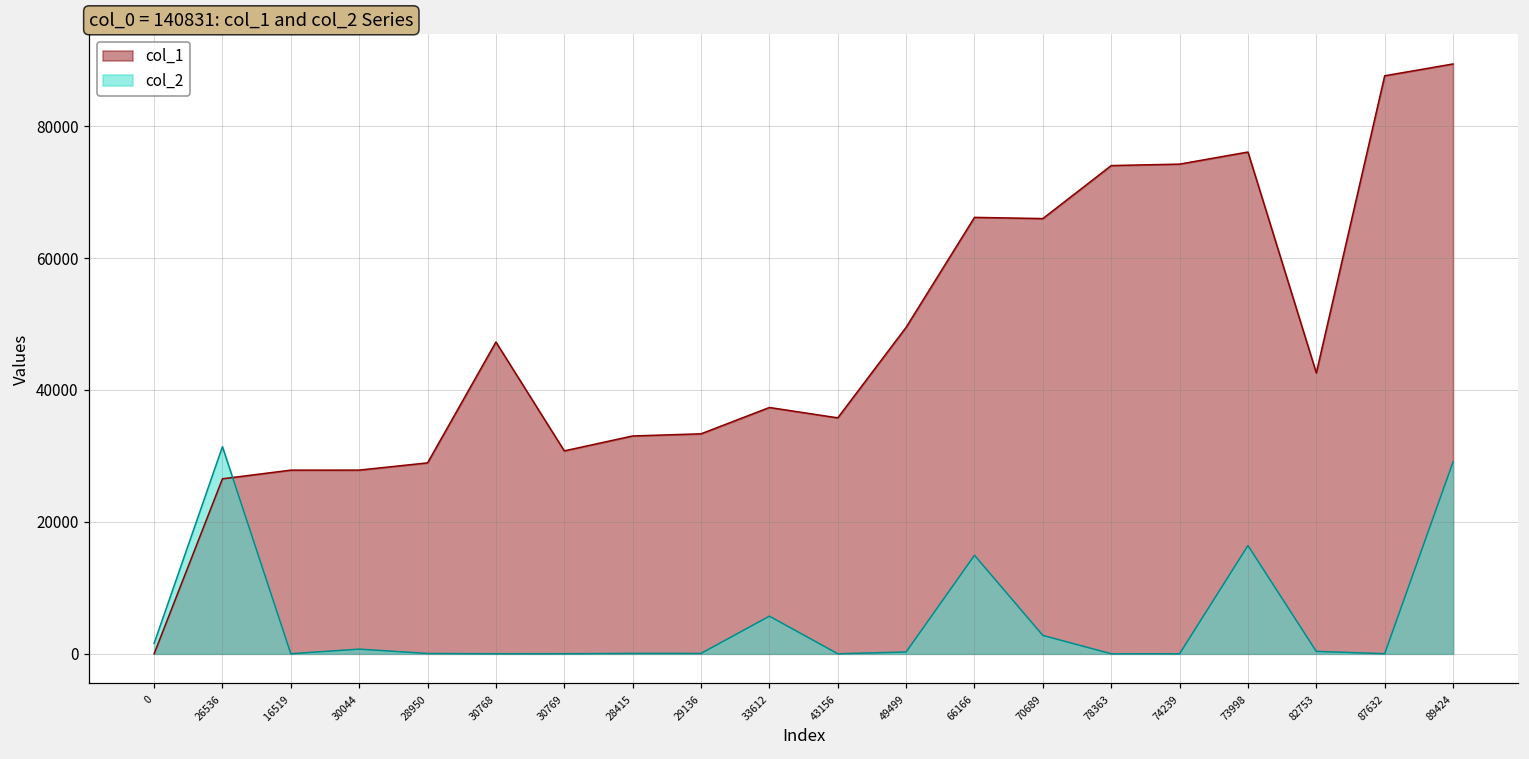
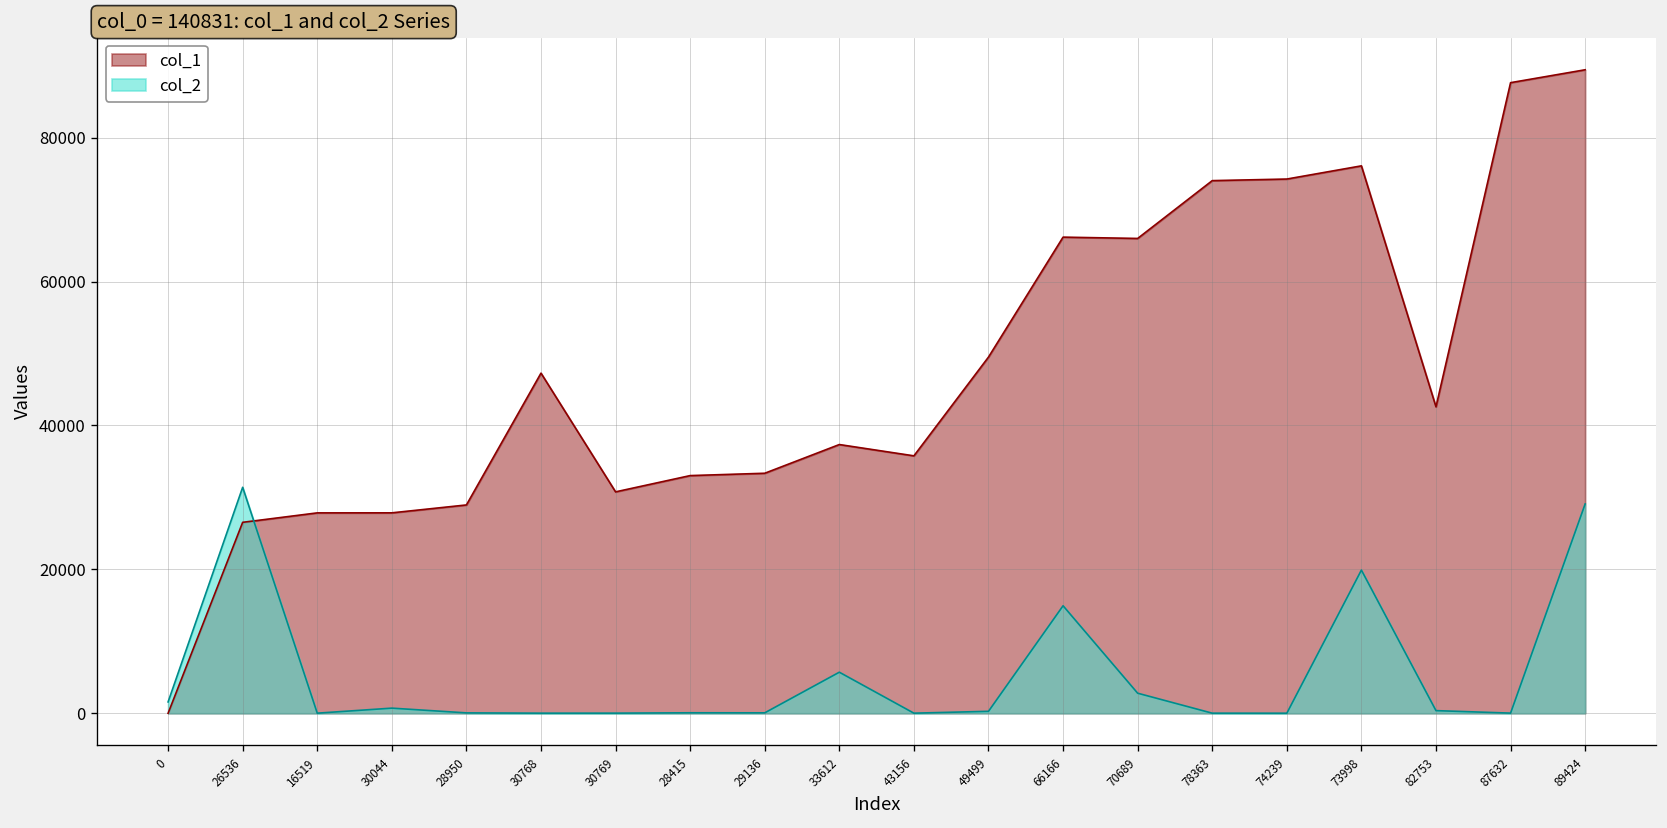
  {
    "col_1": {
      "0": 0,
      "26536": 27000,
      "16519": 28000,
      "30044": 28000,
      "28950": 29000,
      "30768": 47000,
      "30769": 31000,
      "28415": 33000,
      "29136": 33000,
      "33612": 37000,
      "43156": 36000,
      "49499": 49000,
      "66166": 66000,
      "70689": 66000,
      "78363": 74000,
      "74239": 74000,
      "73998": 76000,
      "82753": 43000,
      "87632": 88000,
      "89424": 89000
    },
    "col_2": {
      "0": 2000,
      "26536": 31000,
      "16519": 0,
      "30044": 1000,
      "28950": 0,
      "30768": 0,
      "30769": 0,
      "28415": 0,
      "29136": 0,
      "33612": 6000,
      "43156": 0,
      "49499": 0,
      "66166": 15000,
      "70689": 3000,
      "78363": 0,
      "74239": 0,
-     "73998": 16000,
+     "73998": 20000,
      "82753": 0,
      "87632": 0,
      "89424": 29000
    }
  }
